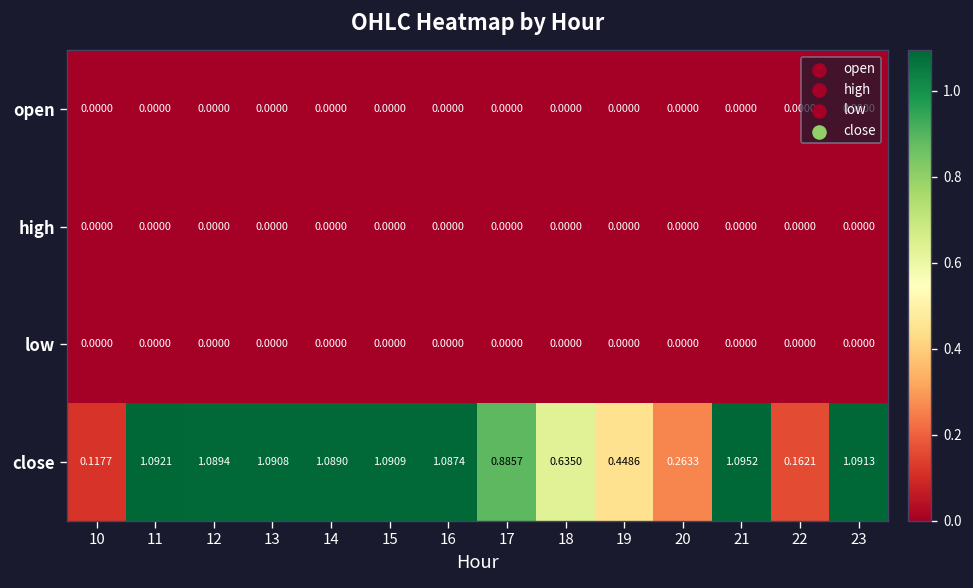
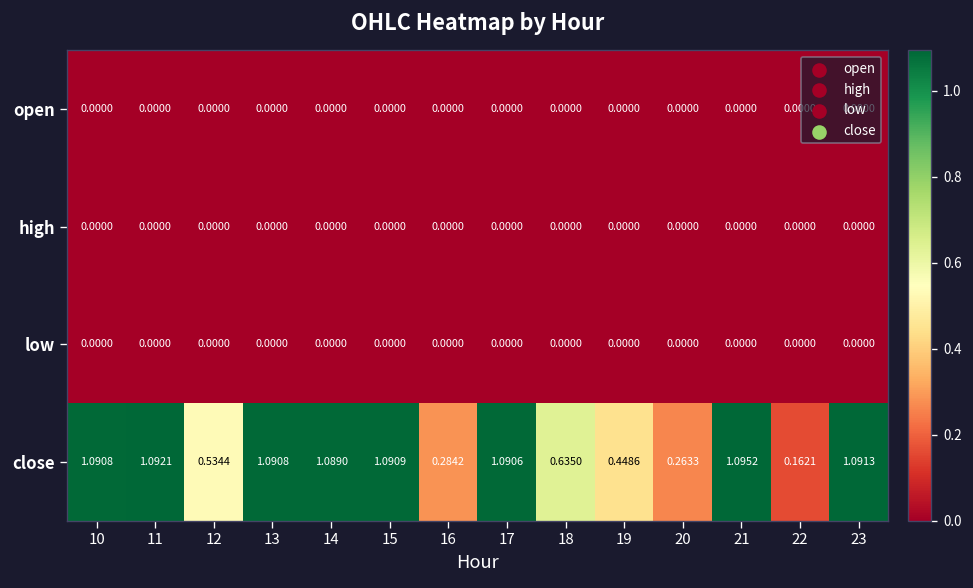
  {
    "open": {
      "10": 0.0000,
      "11": 0.0000,
      "12": 0.0000,
      "13": 0.0000,
      "14": 0.0000,
      "15": 0.0000,
      "16": 0.0000,
      "17": 0.0000,
      "18": 0.0000,
      "19": 0.0000,
      "20": 0.0000,
      "21": 0.0000
    },
    "high": {
      "10": 0.0000,
      "11": 0.0000,
      "12": 0.0000,
      "13": 0.0000,
      "14": 0.0000,
      "15": 0.0000,
      "16": 0.0000,
      "17": 0.0000,
      "18": 0.0000,
      "19": 0.0000,
      "20": 0.0000,
      "21": 0.0000,
      "22": 0.0000,
      "23": 0.0000
    },
    "low": {
      "10": 0.0000,
      "11": 0.0000,
      "12": 0.0000,
      "13": 0.0000,
      "14": 0.0000,
      "15": 0.0000,
      "16": 0.0000,
      "17": 0.0000,
      "18": 0.0000,
      "19": 0.0000,
      "20": 0.0000,
      "21": 0.0000,
      "22": 0.0000,
      "23": 0.0000
    },
    "close": {
-     "10": 0.1177,
+     "10": 1.0908,
      "11": 1.0921,
-     "12": 1.0894,
+     "12": 0.5344,
      "13": 1.0908,
      "14": 1.0890,
      "15": 1.0909,
-     "16": 1.0874,
-     "17": 0.8857,
+     "16": 0.2842,
+     "17": 1.0906,
      "18": 0.6350,
      "19": 0.4486,
      "20": 0.2633,
      "21": 1.0952,
      "22": 0.1621,
      "23": 1.0913
    }
  }
